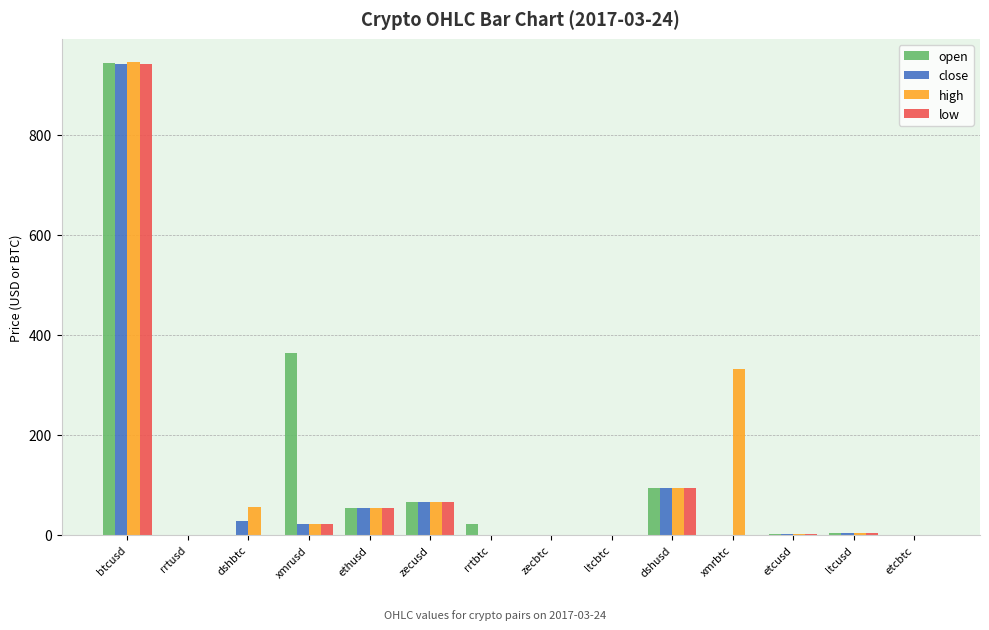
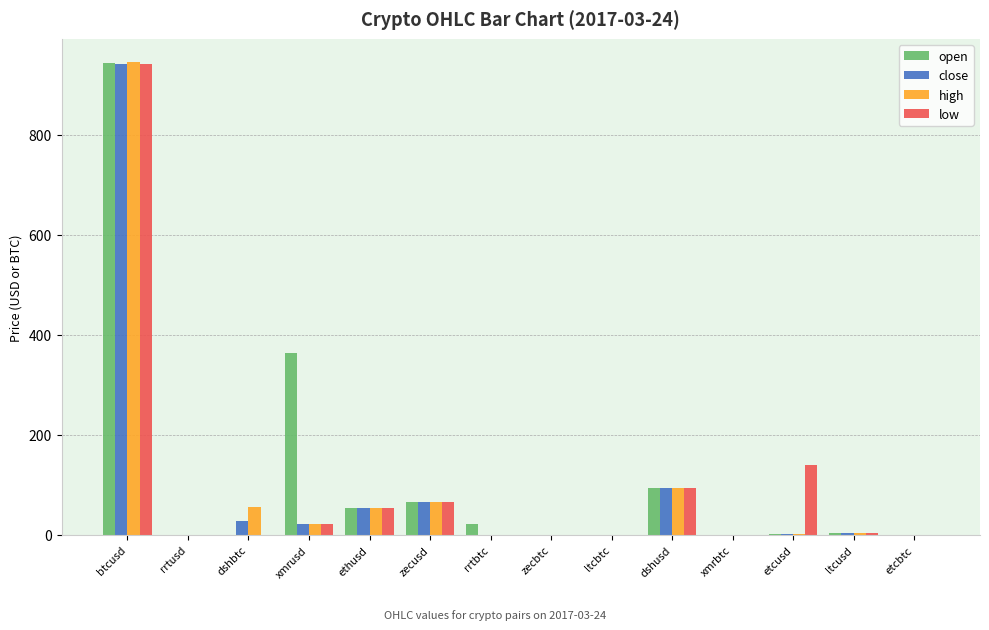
  {
    "open": {
      "btcusd": 940,
      "xmrusd": 360,
      "ethusd": 50,
      "zecusd": 60,
      "rrtbtc": 20,
      "dshusd": 90
    },
    "close": {
      "btcusd": 940,
      "dshbtc": 30,
      "xmrusd": 20,
      "ethusd": 50,
      "zecusd": 60,
      "dshusd": 90
    },
    "high": {
      "btcusd": 940,
      "dshbtc": 60,
      "xmrusd": 20,
      "ethusd": 50,
      "zecusd": 60,
      "dshusd": 90,
-     "xmrbtc": 330
+     "xmrbtc": 0
    },
    "low": {
      "btcusd": 940,
      "xmrusd": 20,
      "ethusd": 50,
      "zecusd": 60,
      "dshusd": 90,
-     "etcusd": 0
+     "etcusd": 140
    }
  }
